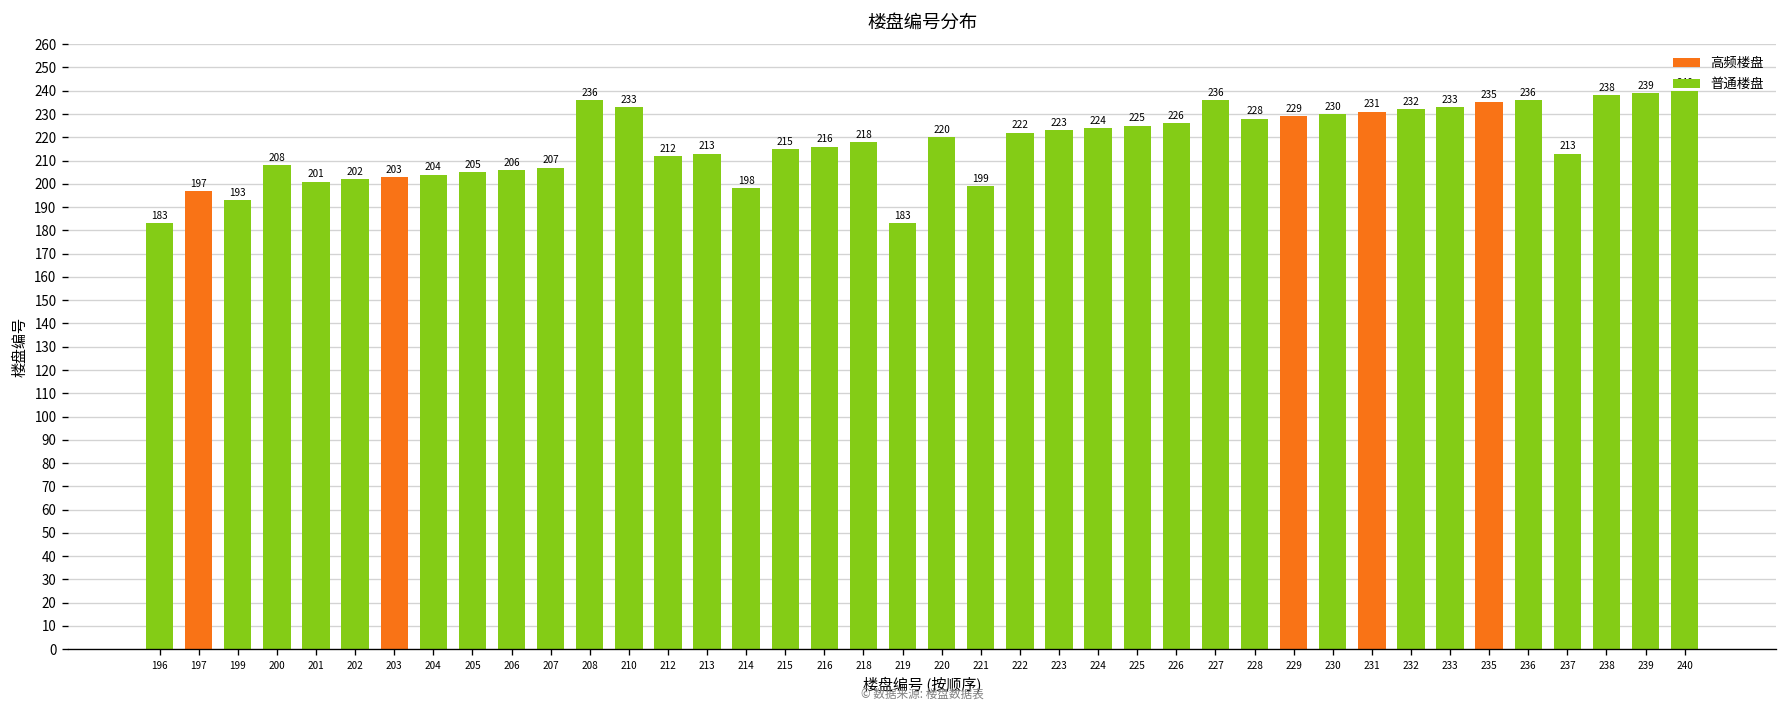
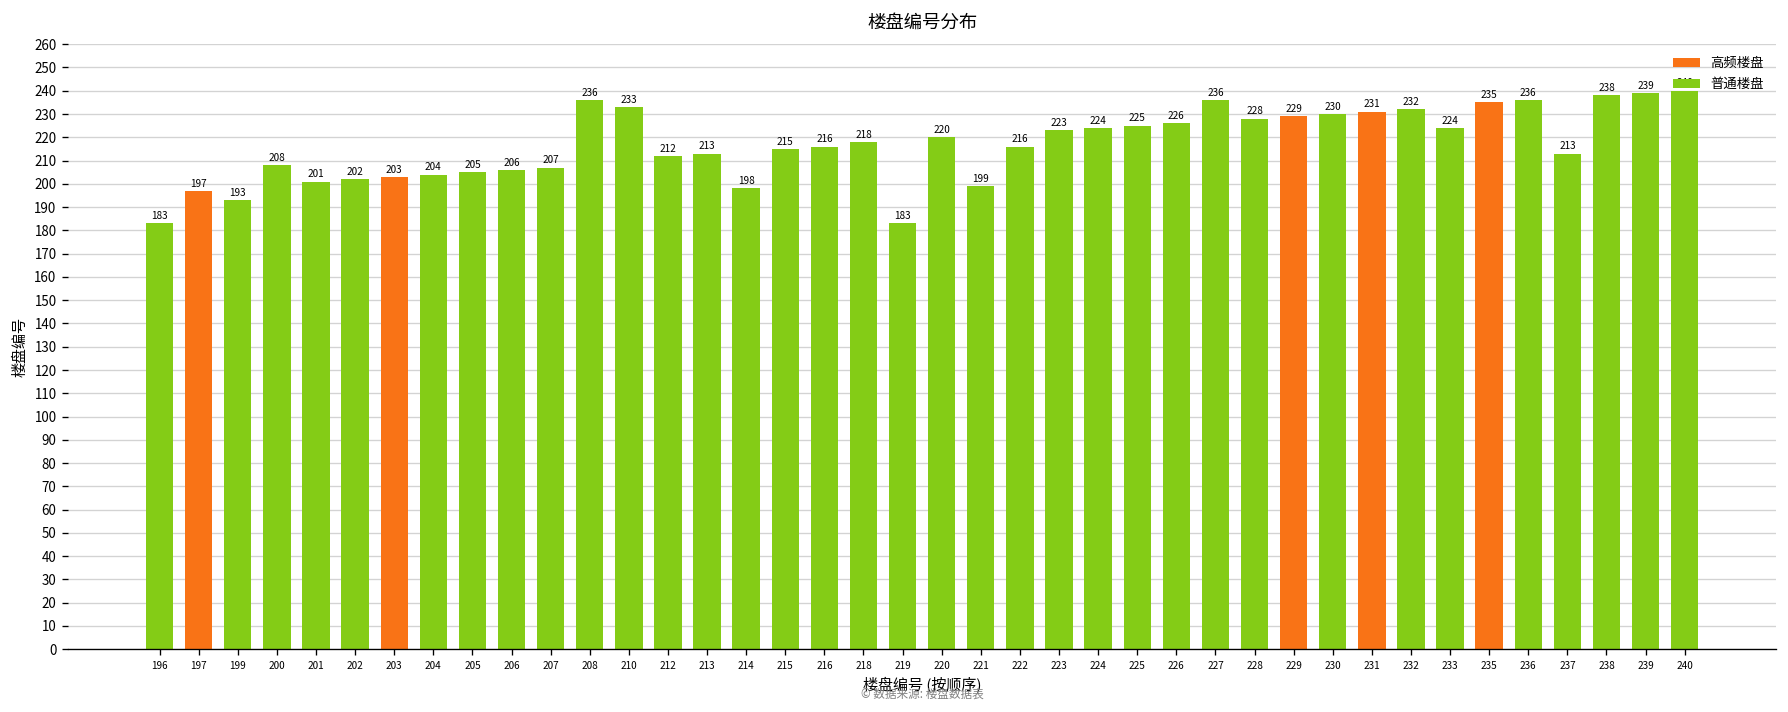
  {
    "196": 183,
    "197": 197,
    "199": 193,
    "200": 208,
    "201": 201,
    "202": 202,
    "203": 203,
    "204": 204,
    "205": 205,
    "206": 206,
    "207": 207,
    "208": 236,
    "210": 233,
    "212": 212,
    "213": 213,
    "214": 198,
    "215": 215,
    "216": 216,
    "218": 218,
    "219": 183,
    "220": 220,
    "221": 199,
-   "222": 222,
+   "222": 216,
    "223": 223,
    "224": 224,
    "225": 225,
    "226": 226,
    "227": 236,
    "228": 228,
    "229": 229,
    "230": 230,
    "231": 231,
    "232": 232,
-   "233": 233,
+   "233": 224,
    "235": 235,
    "236": 236,
    "237": 213,
    "238": 238,
    "239": 239,
    "240": 240
  }
